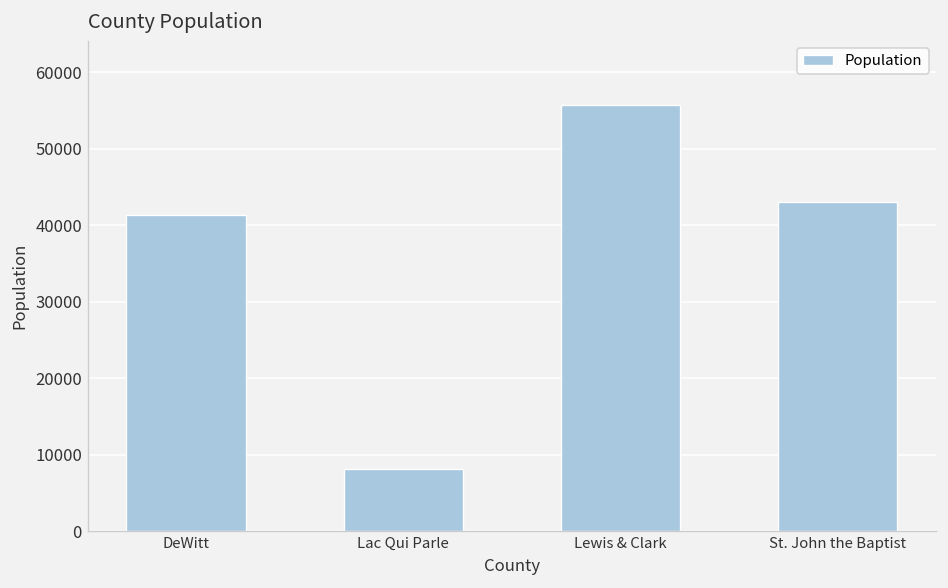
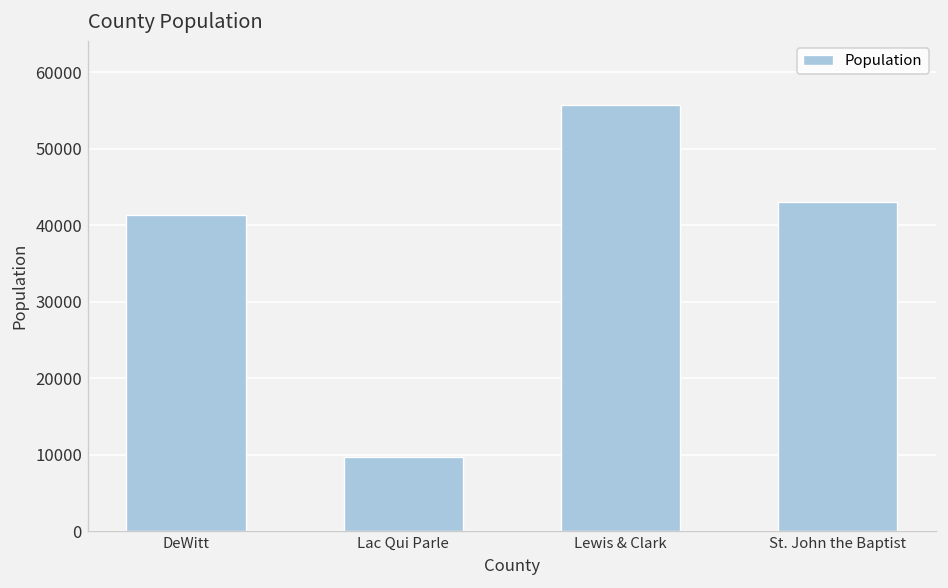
  {
    "DeWitt": 41000,
-   "Lac Qui Parle": 8000,
+   "Lac Qui Parle": 10000,
    "Lewis & Clark": 56000,
    "St. John the Baptist": 43000
  }
